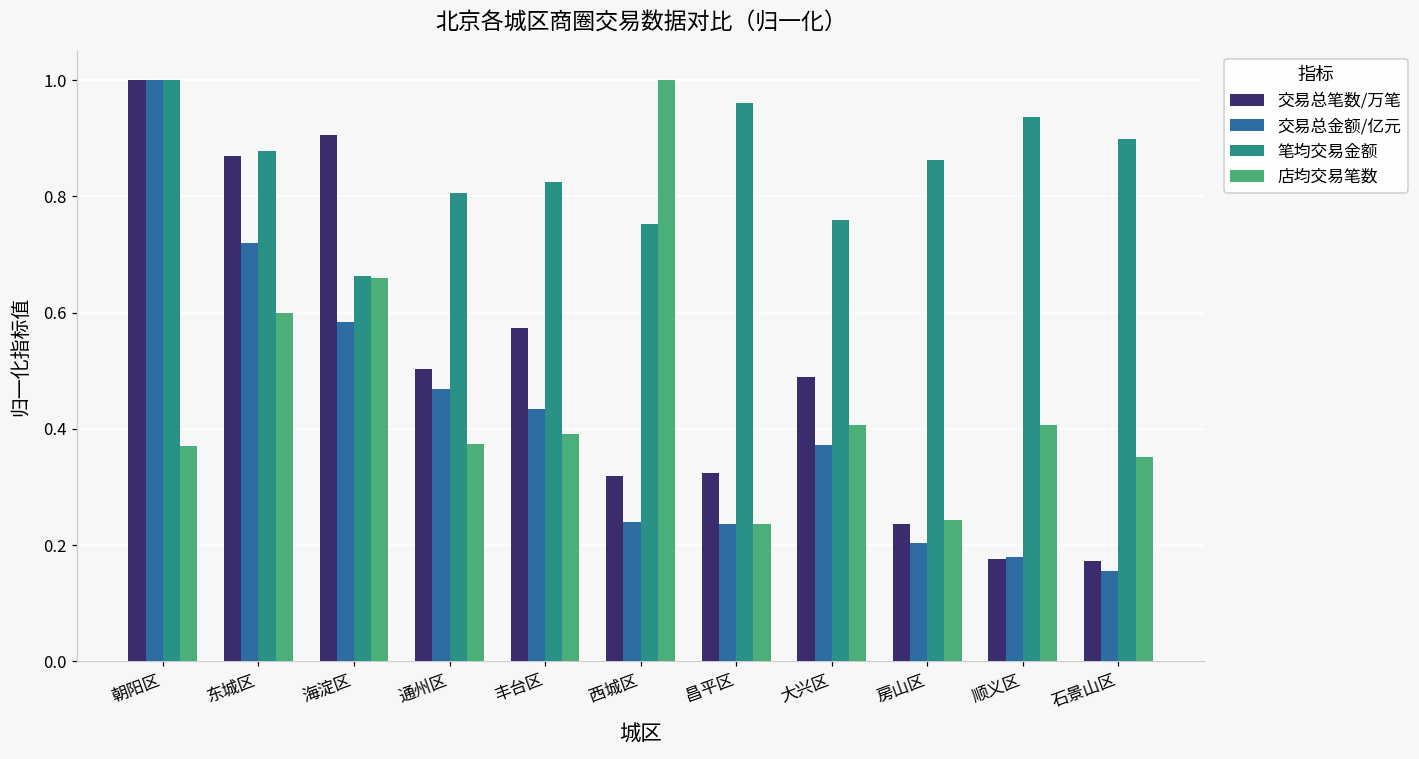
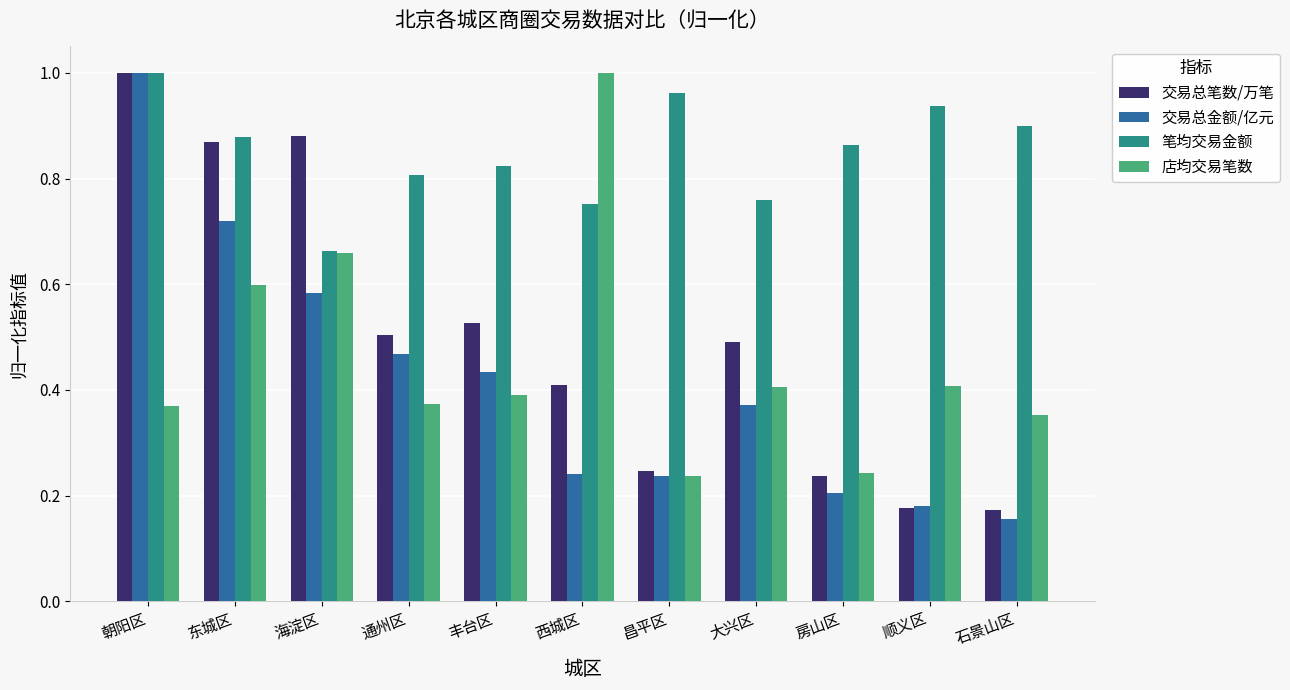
  {
    "交易总笔数/万笔": {
      "朝阳区": 1.00,
      "东城区": 0.87,
-     "海淀区": 0.91,
+     "海淀区": 0.88,
      "通州区": 0.50,
-     "丰台区": 0.57,
-     "西城区": 0.32,
-     "昌平区": 0.32,
+     "丰台区": 0.53,
+     "西城区": 0.41,
+     "昌平区": 0.25,
      "大兴区": 0.49,
      "房山区": 0.24,
      "顺义区": 0.18,
      "石景山区": 0.17
    }
  }
